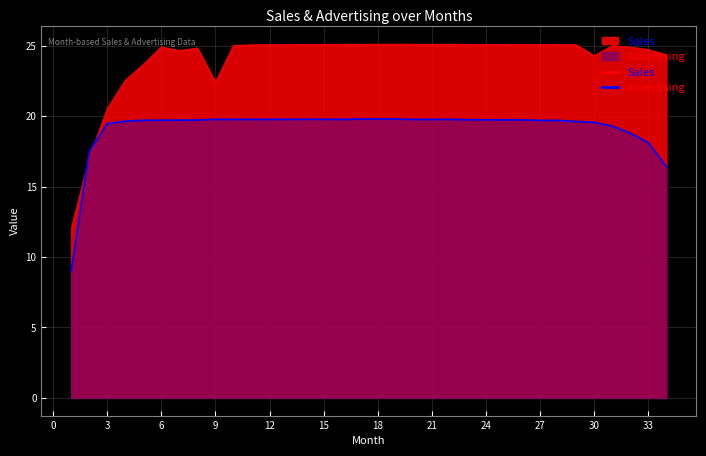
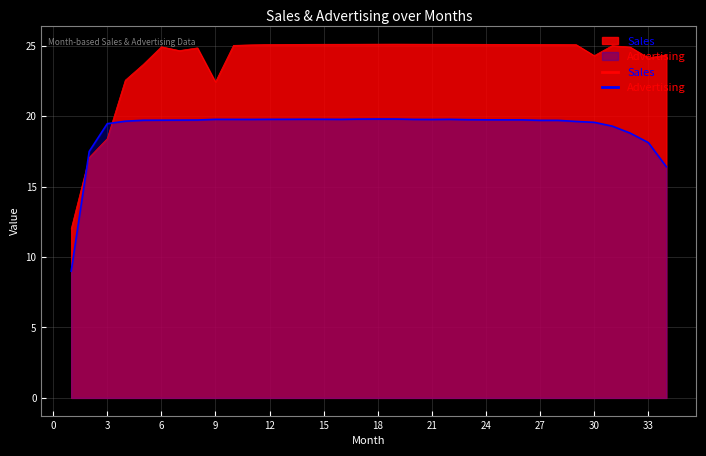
  {
    "Sales": {
-     "3": 20.6,
+     "3": 18.4,
      "6": 24.9,
      "9": 22.4,
      "12": 25.1,
      "15": 25.1,
      "18": 25.1,
      "21": 25.1,
      "24": 25.1,
      "27": 25.1,
      "30": 24.3,
-     "33": 24.7
+     "33": 24.1
    }
  }
